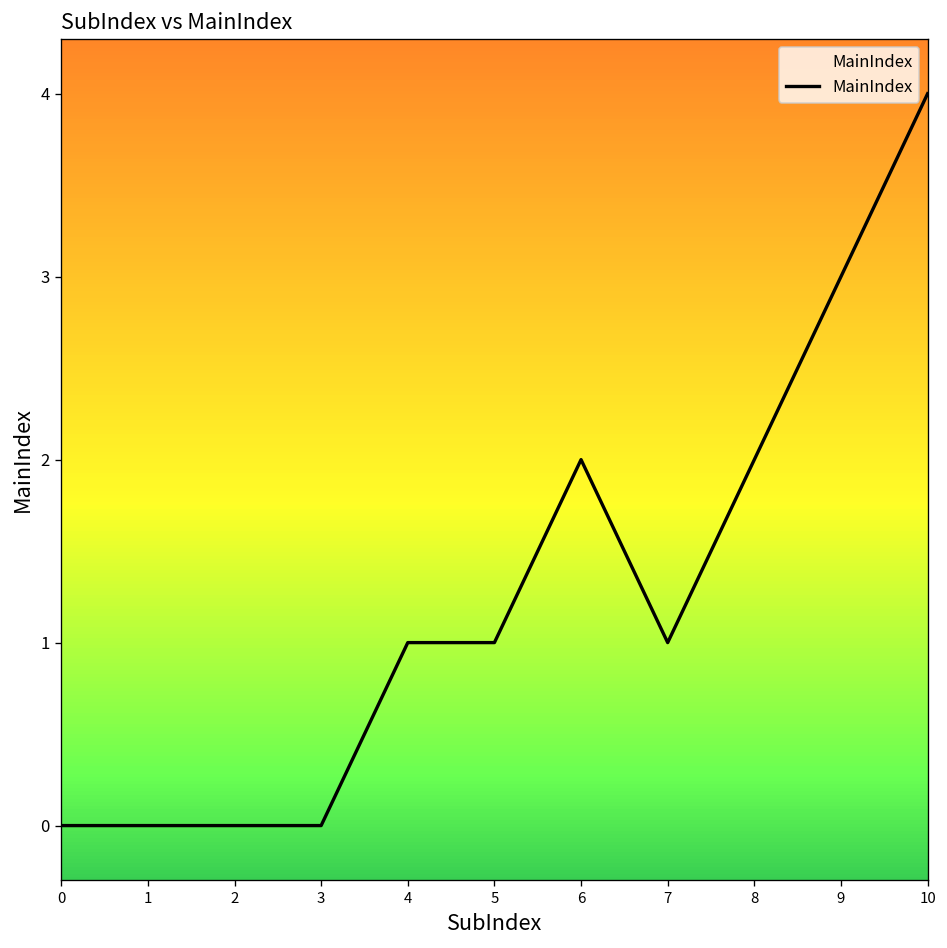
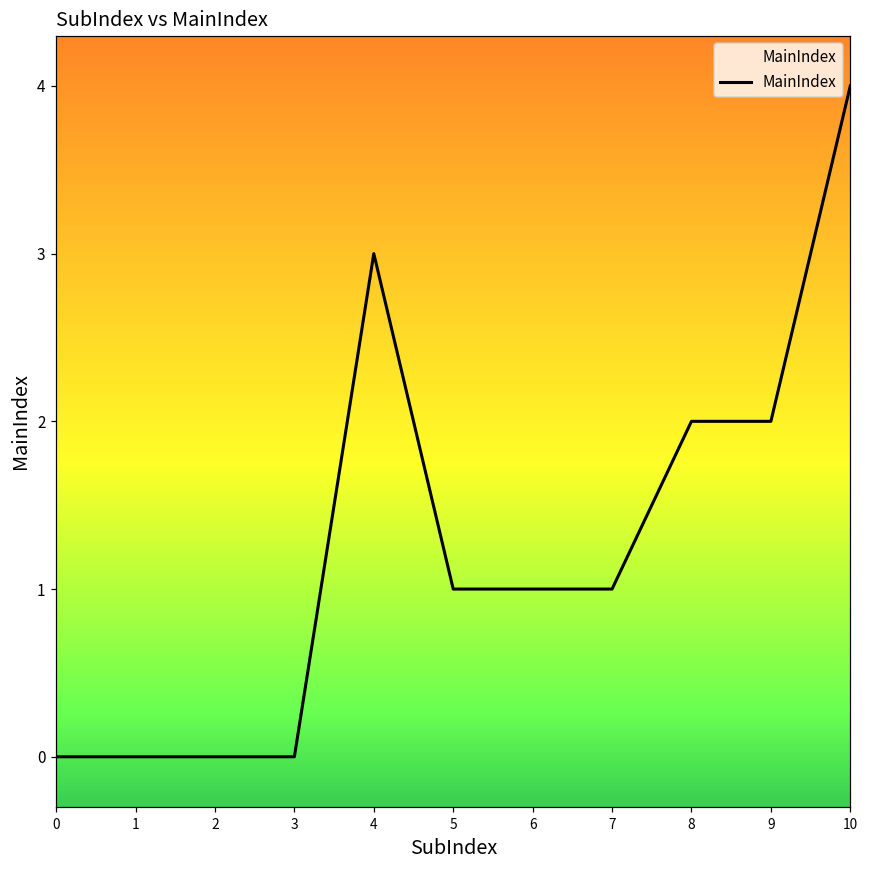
  {
    "0": 0,
    "1": 0,
    "2": 0,
    "3": 0,
-   "4": 1,
+   "4": 3,
    "5": 1,
-   "6": 2,
+   "6": 1,
    "7": 1,
    "8": 2,
-   "9": 3,
+   "9": 2,
    "10": 4
  }
